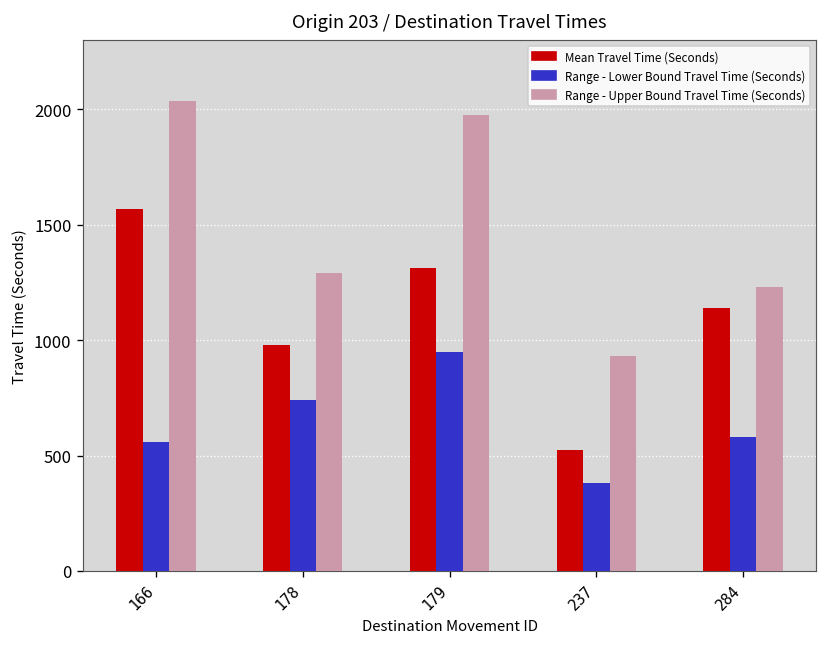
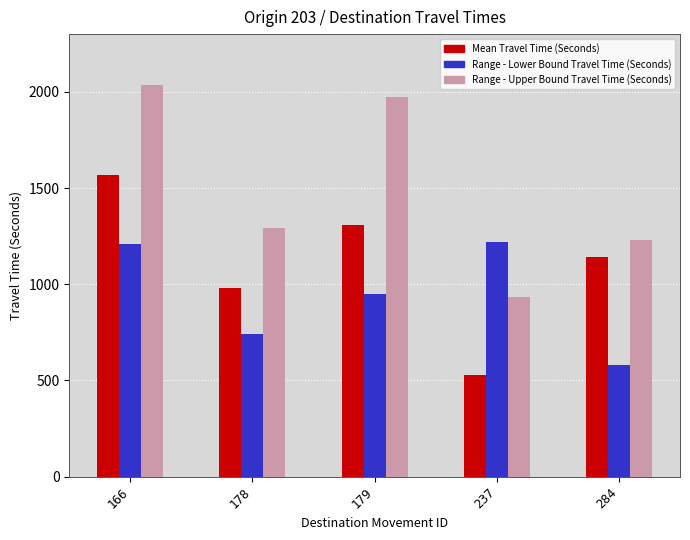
  {
    "Mean Travel Time (Seconds)": {
      "166": 1570,
      "178": 980,
      "179": 1310,
      "237": 530,
      "284": 1140
    },
    "Range - Lower Bound Travel Time (Seconds)": {
-     "166": 560,
+     "166": 1210,
      "178": 740,
      "179": 950,
-     "237": 380,
+     "237": 1220,
      "284": 580
    },
    "Range - Upper Bound Travel Time (Seconds)": {
      "166": 2040,
      "178": 1290,
      "179": 1980,
      "237": 930,
      "284": 1230
    }
  }
